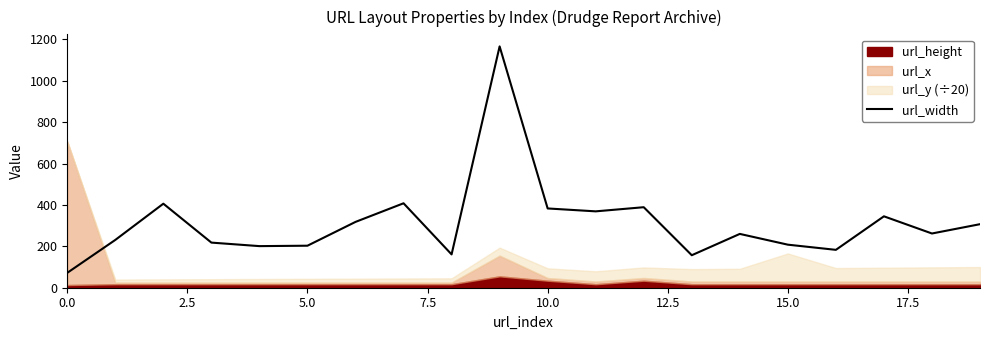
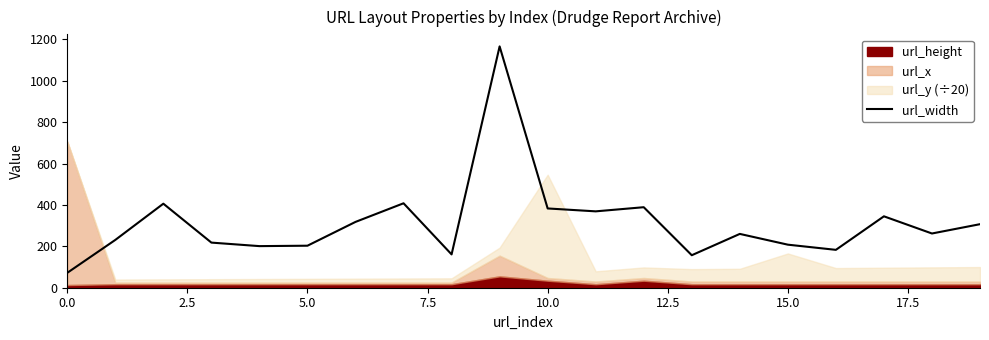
  {
    "url_width": {
      "0.0": 70,
      "5.0": 200,
      "10.0": 380,
      "15.0": 210
    },
    "url_height": {
      "0.0": 10,
      "10.0": 30,
      "15.0": 20
    },
    "url_x": {
      "10.0": 10,
      "15.0": 10
    },
    "url_y (÷20)": {
      "5.0": 20,
-     "10.0": 50,
+     "10.0": 500,
      "15.0": 140
    }
  }
